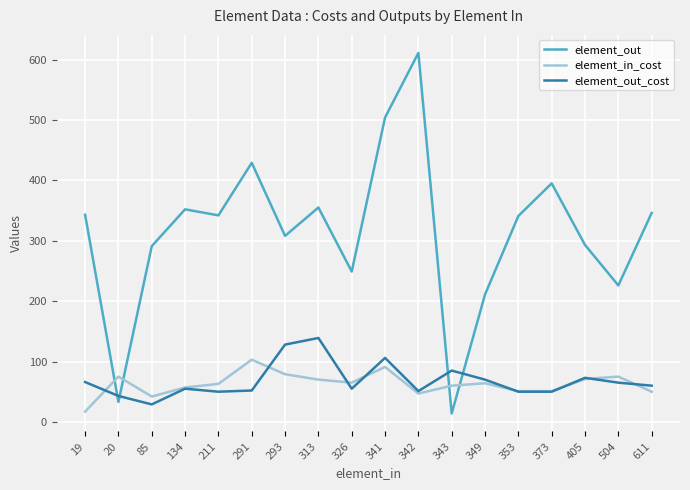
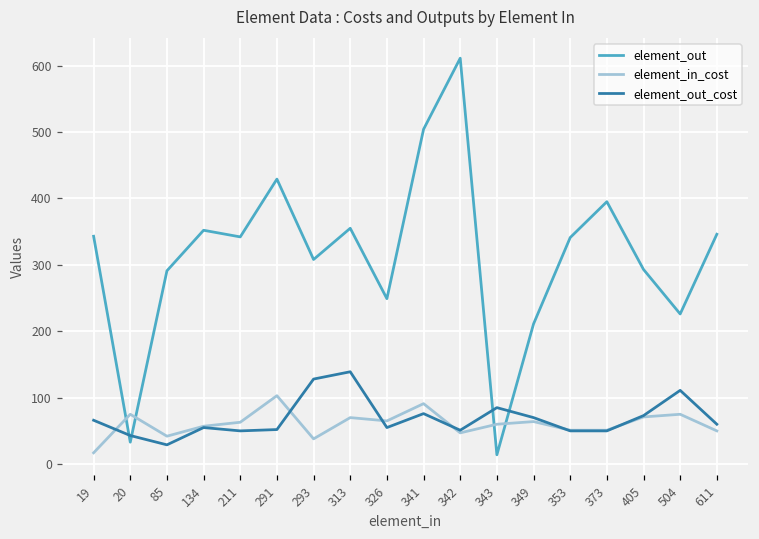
  {
    "element_out": {
      "19": 340,
      "20": 30,
      "85": 290,
      "134": 350,
      "211": 340,
      "291": 430,
      "293": 310,
      "313": 360,
      "326": 250,
      "341": 500,
      "342": 610,
      "343": 10,
      "349": 210,
      "353": 340,
      "373": 400,
      "405": 290,
      "504": 230,
      "611": 350
    },
    "element_in_cost": {
      "19": 20,
      "20": 80,
      "85": 40,
      "211": 60,
      "291": 100,
-     "293": 80,
+     "293": 40,
      "313": 70,
      "326": 70,
      "341": 90,
      "343": 60,
      "349": 60,
      "504": 80,
      "611": 50
    },
    "element_out_cost": {
      "19": 70,
      "20": 40,
      "85": 30,
      "211": 50,
      "291": 50,
      "293": 130,
      "313": 140,
      "326": 60,
-     "341": 110,
+     "341": 80,
      "343": 90,
      "349": 70,
-     "504": 70,
+     "504": 110,
      "611": 60
    }
  }
